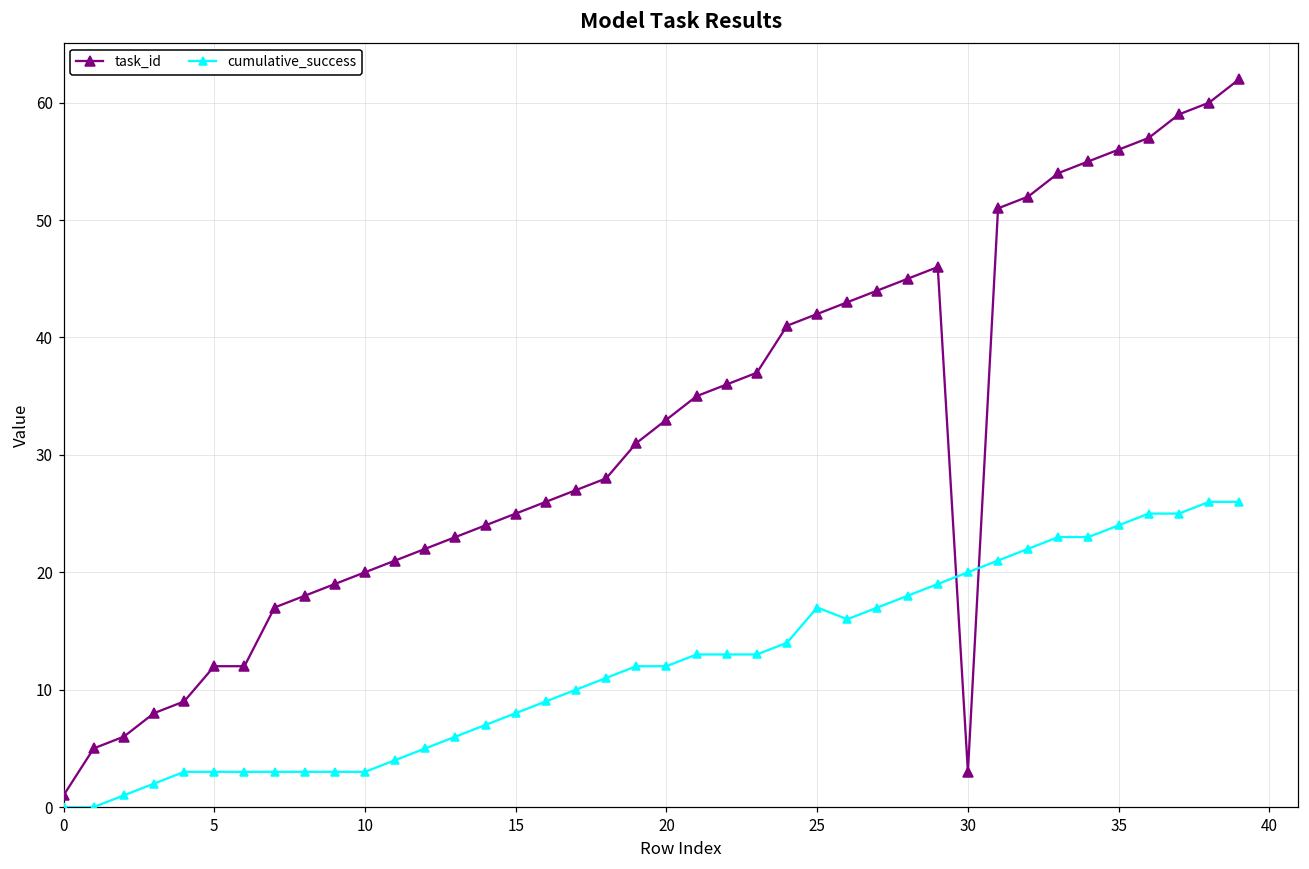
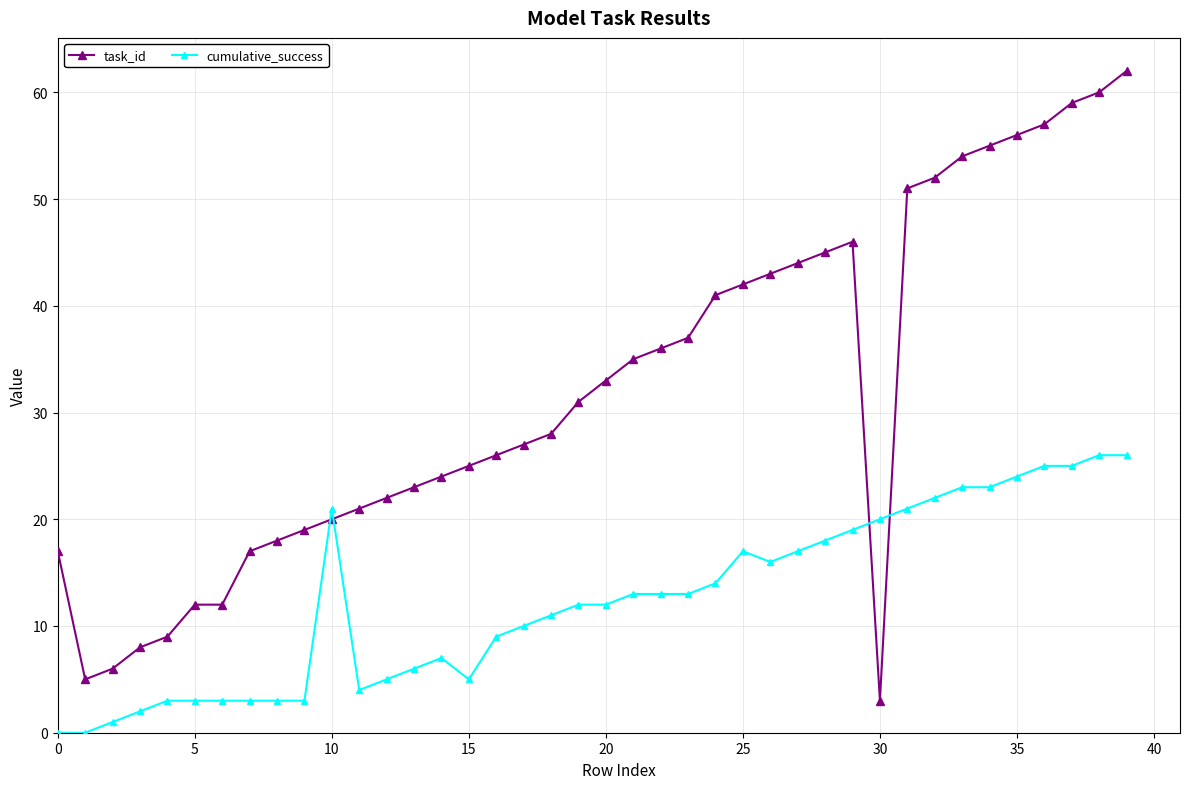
  {
    "task_id": {
-     "0": 1,
+     "0": 17,
      "5": 12,
      "10": 20,
      "15": 25,
      "20": 33,
      "25": 42,
      "30": 3,
      "35": 56
    },
    "cumulative_success": {
      "0": 0,
      "5": 3,
-     "10": 3,
-     "15": 8,
+     "10": 21,
+     "15": 5,
      "20": 12,
      "25": 17,
      "30": 20,
      "35": 24
    }
  }
